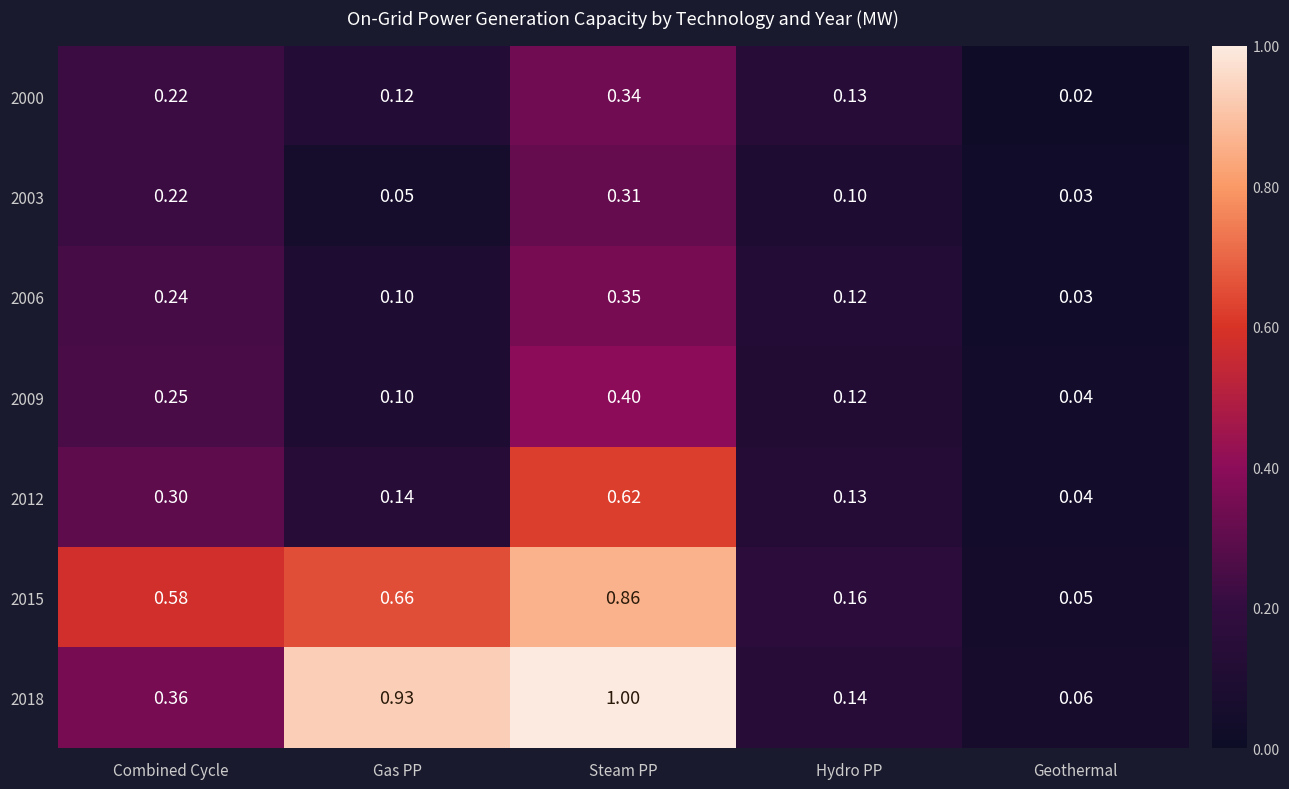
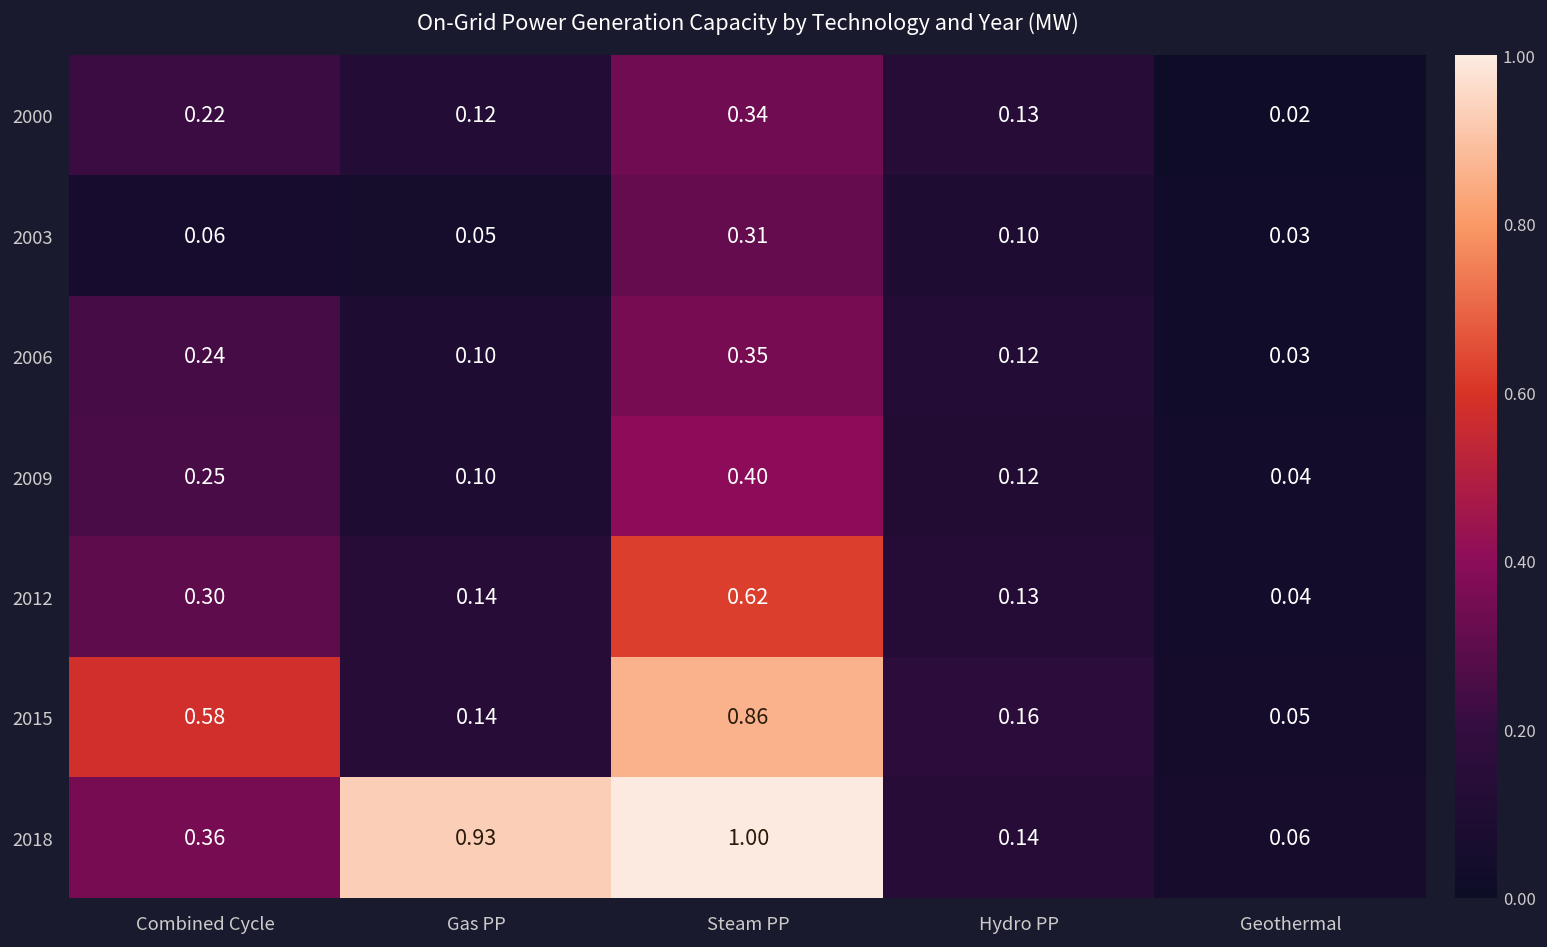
  {
    "2000": {
      "Combined Cycle": 0.22,
      "Gas PP": 0.12,
      "Steam PP": 0.34,
      "Hydro PP": 0.13,
      "Geothermal": 0.02
    },
    "2003": {
-     "Combined Cycle": 0.22,
+     "Combined Cycle": 0.06,
      "Gas PP": 0.05,
      "Steam PP": 0.31,
      "Hydro PP": 0.10,
      "Geothermal": 0.03
    },
    "2006": {
      "Combined Cycle": 0.24,
      "Gas PP": 0.10,
      "Steam PP": 0.35,
      "Hydro PP": 0.12,
      "Geothermal": 0.03
    },
    "2009": {
      "Combined Cycle": 0.25,
      "Gas PP": 0.10,
      "Steam PP": 0.40,
      "Hydro PP": 0.12,
      "Geothermal": 0.04
    },
    "2012": {
      "Combined Cycle": 0.30,
      "Gas PP": 0.14,
      "Steam PP": 0.62,
      "Hydro PP": 0.13,
      "Geothermal": 0.04
    },
    "2015": {
      "Combined Cycle": 0.58,
-     "Gas PP": 0.66,
+     "Gas PP": 0.14,
      "Steam PP": 0.86,
      "Hydro PP": 0.16,
      "Geothermal": 0.05
    },
    "2018": {
      "Combined Cycle": 0.36,
      "Gas PP": 0.93,
      "Steam PP": 1.00,
      "Hydro PP": 0.14,
      "Geothermal": 0.06
    }
  }
